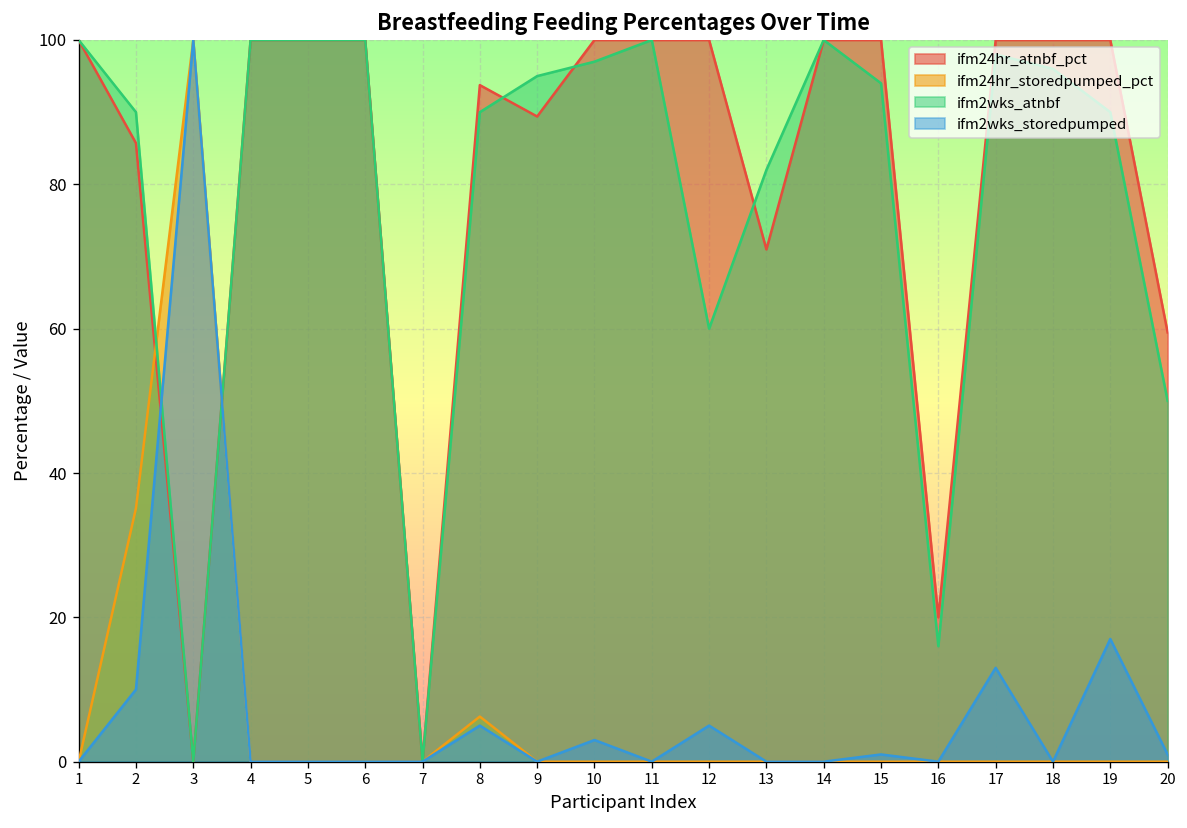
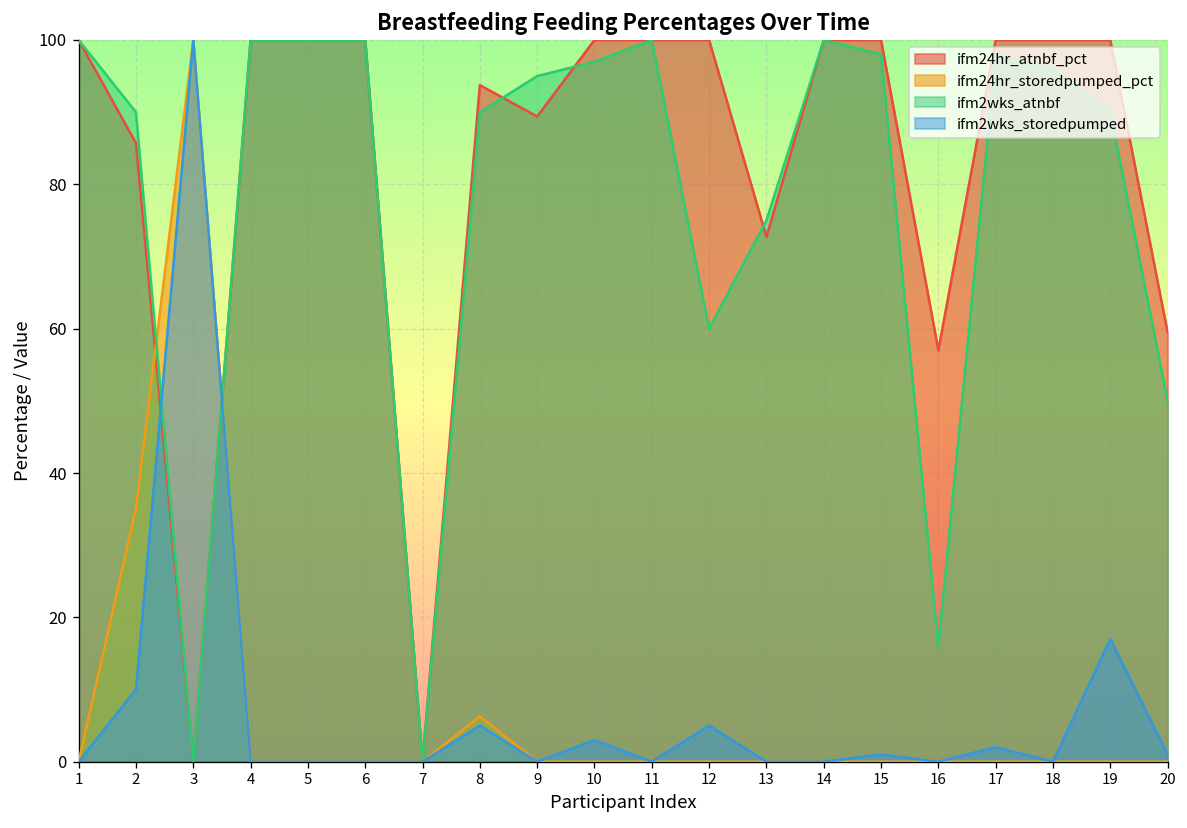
  {
    "ifm24hr_atnbf_pct": {
      "2": 86,
      "8": 94,
      "9": 89,
      "10": 100,
      "12": 100,
-     "13": 71,
+     "13": 73,
      "15": 100,
-     "16": 20,
+     "16": 57,
      "17": 100,
      "18": 100,
      "19": 100,
      "20": 59
    },
    "ifm24hr_storedpumped_pct": {
      "2": 35,
      "8": 6,
      "10": 0,
      "12": 0,
      "15": 0,
      "17": 0,
      "19": 0,
      "20": 0
    },
    "ifm2wks_atnbf": {
      "2": 90,
      "8": 90,
      "9": 95,
      "10": 97,
      "12": 60,
-     "13": 82,
-     "15": 94,
+     "13": 75,
+     "15": 98,
      "16": 16,
      "20": 50
    },
    "ifm2wks_storedpumped": {
      "2": 10,
      "8": 5,
      "10": 3,
      "12": 5,
      "15": 1,
-     "17": 13,
+     "17": 2,
      "19": 17,
      "20": 1
    }
  }
